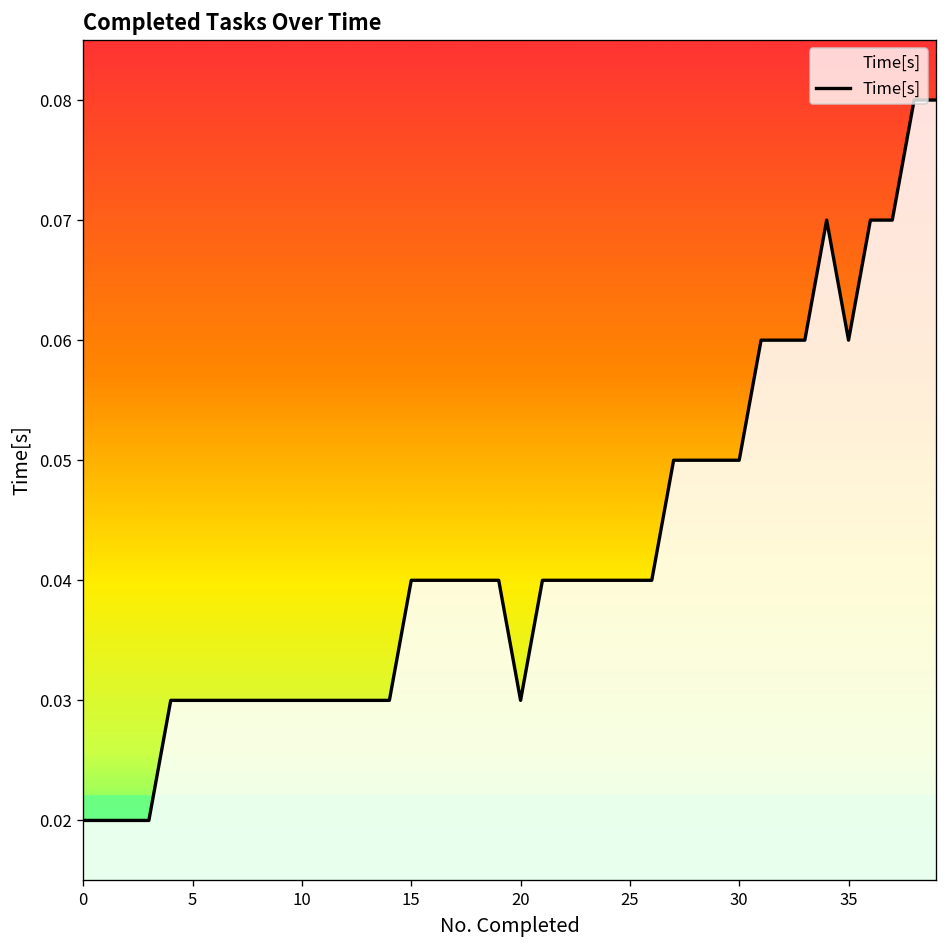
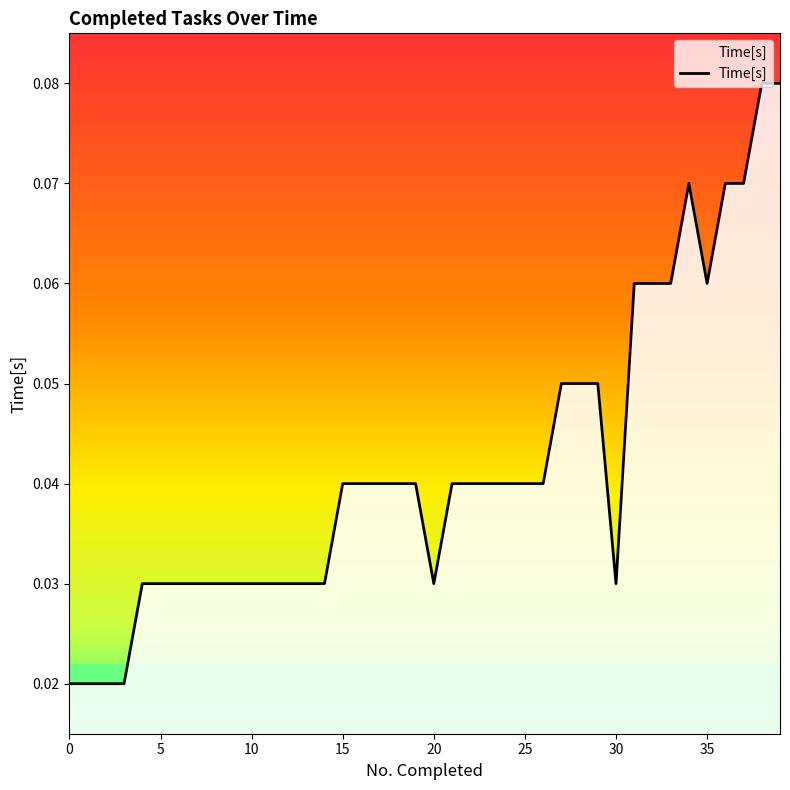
  {
    "5": 0.03,
    "10": 0.03,
    "15": 0.04,
    "20": 0.03,
    "25": 0.04,
-   "30": 0.05,
+   "30": 0.03,
    "35": 0.06
  }
